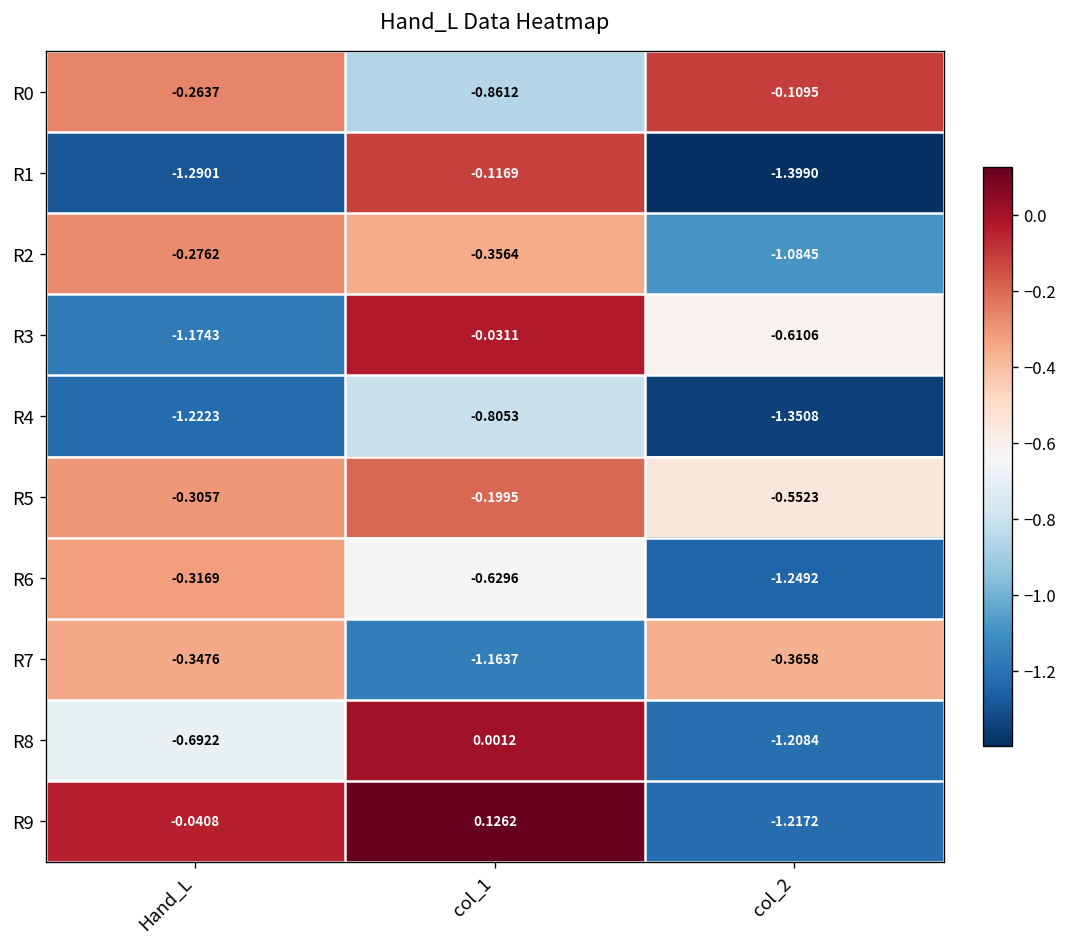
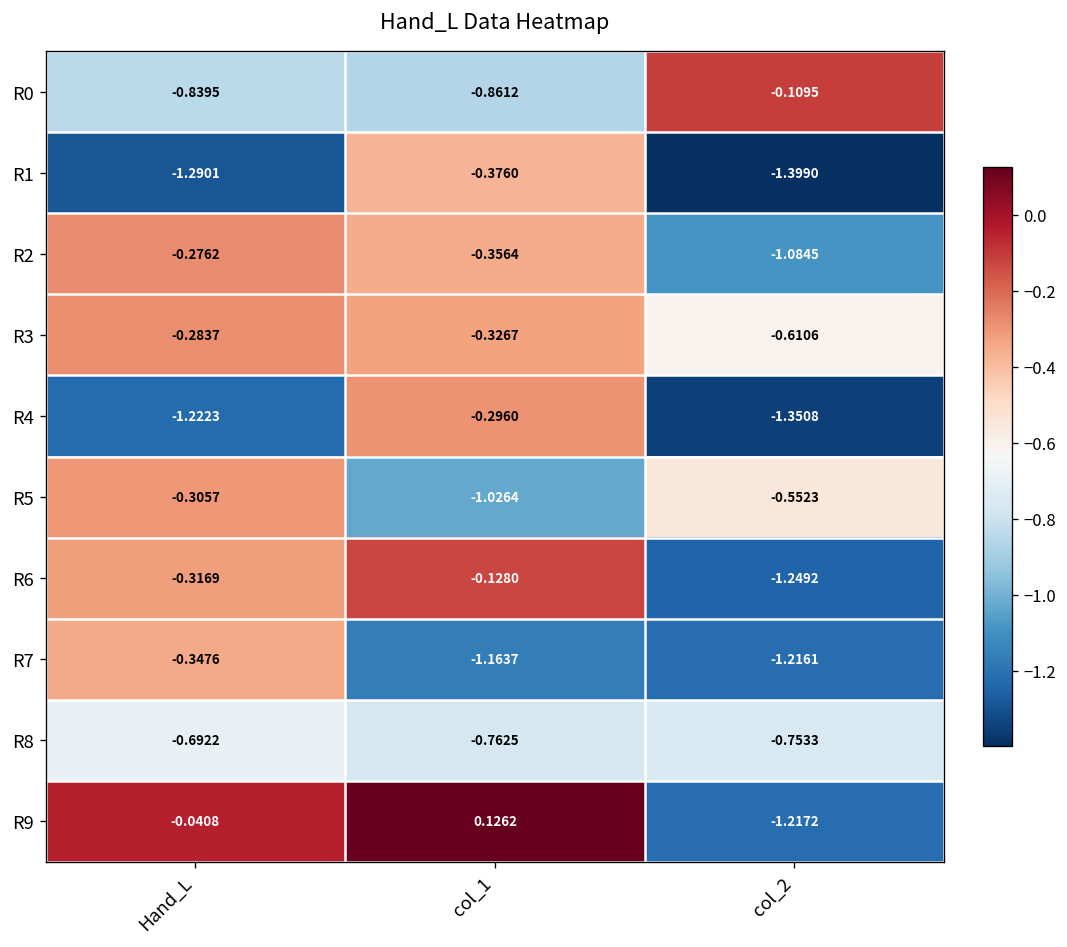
  {
    "R0": {
-     "Hand_L": -0.2637,
+     "Hand_L": -0.8395,
      "col_1": -0.8612,
      "col_2": -0.1095
    },
    "R1": {
      "Hand_L": -1.2901,
-     "col_1": -0.1169,
+     "col_1": -0.3760,
      "col_2": -1.3990
    },
    "R2": {
      "Hand_L": -0.2762,
      "col_1": -0.3564,
      "col_2": -1.0845
    },
    "R3": {
-     "Hand_L": -1.1743,
-     "col_1": -0.0311,
+     "Hand_L": -0.2837,
+     "col_1": -0.3267,
      "col_2": -0.6106
    },
    "R4": {
      "Hand_L": -1.2223,
-     "col_1": -0.8053,
+     "col_1": -0.2960,
      "col_2": -1.3508
    },
    "R5": {
      "Hand_L": -0.3057,
-     "col_1": -0.1995,
+     "col_1": -1.0264,
      "col_2": -0.5523
    },
    "R6": {
      "Hand_L": -0.3169,
-     "col_1": -0.6296,
+     "col_1": -0.1280,
      "col_2": -1.2492
    },
    "R7": {
      "Hand_L": -0.3476,
      "col_1": -1.1637,
-     "col_2": -0.3658
+     "col_2": -1.2161
    },
    "R8": {
      "Hand_L": -0.6922,
-     "col_1": 0.0012,
-     "col_2": -1.2084
+     "col_1": -0.7625,
+     "col_2": -0.7533
    },
    "R9": {
      "Hand_L": -0.0408,
      "col_1": 0.1262,
      "col_2": -1.2172
    }
  }
